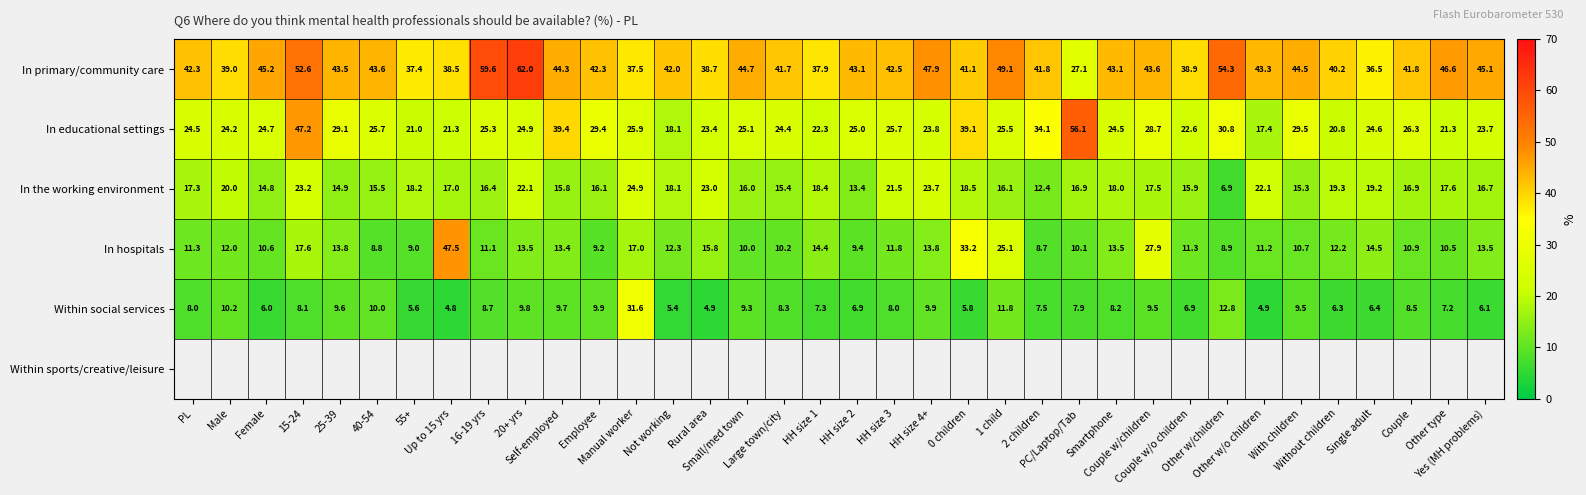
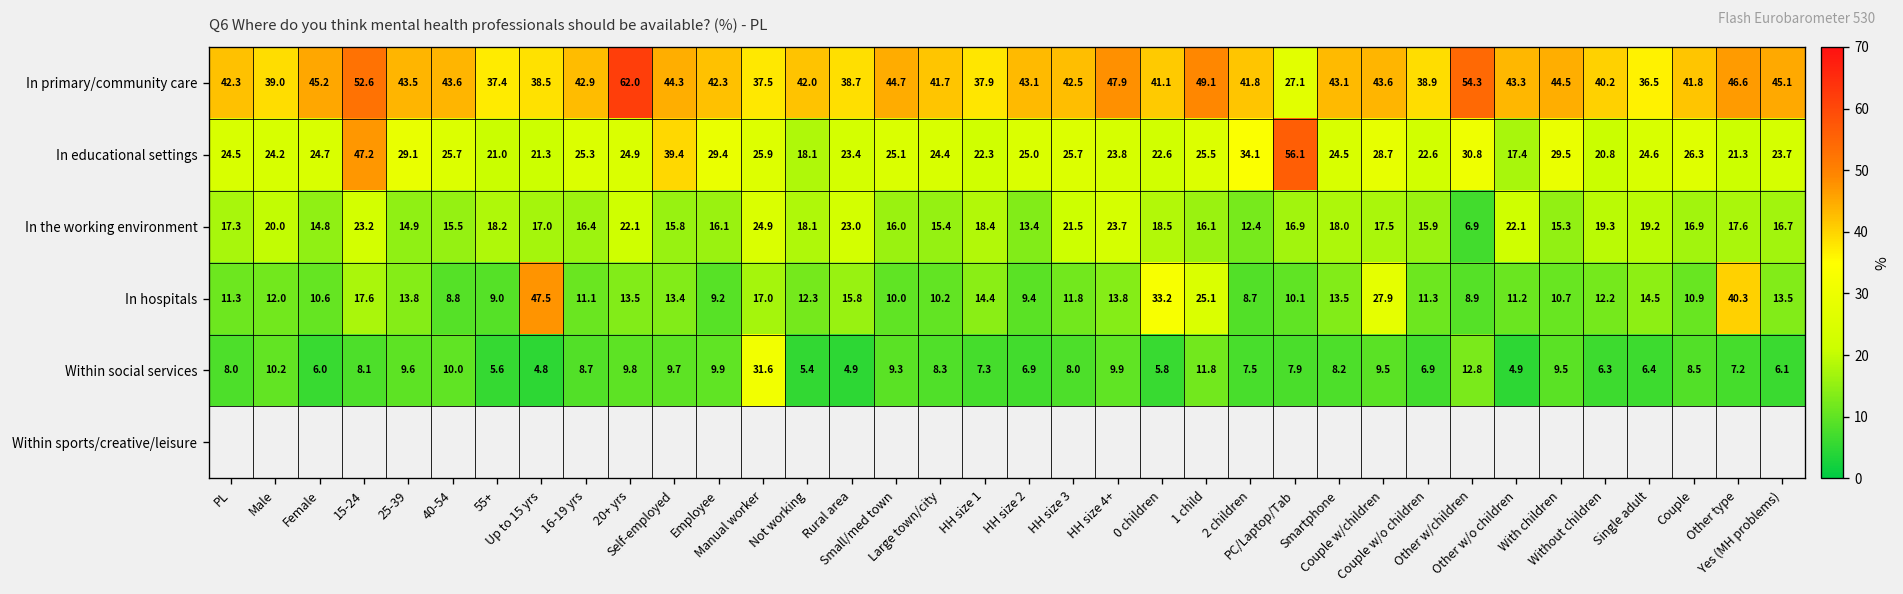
  {
    "In primary/community care": {
      "PL": 42.3,
      "Male": 39.0,
      "Female": 45.2,
      "15-24": 52.6,
      "25-39": 43.5,
      "40-54": 43.6,
      "55+": 37.4,
      "Up to 15 yrs": 38.5,
-     "16-19 yrs": 59.6,
+     "16-19 yrs": 42.9,
      "20+ yrs": 62.0,
      "Self-employed": 44.3,
      "Employee": 42.3,
      "Manual worker": 37.5,
      "Not working": 42.0,
      "Rural area": 38.7,
      "Small/med town": 44.7,
      "Large town/city": 41.7,
      "HH size 1": 37.9,
      "HH size 2": 43.1,
      "HH size 3": 42.5,
      "HH size 4+": 47.9,
      "0 children": 41.1,
      "1 child": 49.1,
      "2 children": 41.8,
      "PC/Laptop/Tab": 27.1,
      "Smartphone": 43.1,
      "Couple w/children": 43.6,
      "Couple w/o children": 38.9,
      "Other w/children": 54.3,
      "Other w/o children": 43.3,
      "With children": 44.5,
      "Without children": 40.2,
      "Single adult": 36.5,
      "Couple": 41.8,
      "Other type": 46.6,
      "Yes (MH problems)": 45.1
    },
    "In educational settings": {
      "PL": 24.5,
      "Male": 24.2,
      "Female": 24.7,
      "15-24": 47.2,
      "25-39": 29.1,
      "40-54": 25.7,
      "55+": 21.0,
      "Up to 15 yrs": 21.3,
      "16-19 yrs": 25.3,
      "20+ yrs": 24.9,
      "Self-employed": 39.4,
      "Employee": 29.4,
      "Manual worker": 25.9,
      "Not working": 18.1,
      "Rural area": 23.4,
      "Small/med town": 25.1,
      "Large town/city": 24.4,
      "HH size 1": 22.3,
      "HH size 2": 25.0,
      "HH size 3": 25.7,
      "HH size 4+": 23.8,
-     "0 children": 39.1,
+     "0 children": 22.6,
      "1 child": 25.5,
      "2 children": 34.1,
      "PC/Laptop/Tab": 56.1,
      "Smartphone": 24.5,
      "Couple w/children": 28.7,
      "Couple w/o children": 22.6,
      "Other w/children": 30.8,
      "Other w/o children": 17.4,
      "With children": 29.5,
      "Without children": 20.8,
      "Single adult": 24.6,
      "Couple": 26.3,
      "Other type": 21.3,
      "Yes (MH problems)": 23.7
    },
    "In the working environment": {
      "PL": 17.3,
      "Male": 20.0,
      "Female": 14.8,
      "15-24": 23.2,
      "25-39": 14.9,
      "40-54": 15.5,
      "55+": 18.2,
      "Up to 15 yrs": 17.0,
      "16-19 yrs": 16.4,
      "20+ yrs": 22.1,
      "Self-employed": 15.8,
      "Employee": 16.1,
      "Manual worker": 24.9,
      "Not working": 18.1,
      "Rural area": 23.0,
      "Small/med town": 16.0,
      "Large town/city": 15.4,
      "HH size 1": 18.4,
      "HH size 2": 13.4,
      "HH size 3": 21.5,
      "HH size 4+": 23.7,
      "0 children": 18.5,
      "1 child": 16.1,
      "2 children": 12.4,
      "PC/Laptop/Tab": 16.9,
      "Smartphone": 18.0,
      "Couple w/children": 17.5,
      "Couple w/o children": 15.9,
      "Other w/children": 6.9,
      "Other w/o children": 22.1,
      "With children": 15.3,
      "Without children": 19.3,
      "Single adult": 19.2,
      "Couple": 16.9,
      "Other type": 17.6,
      "Yes (MH problems)": 16.7
    },
    "In hospitals": {
      "PL": 11.3,
      "Male": 12.0,
      "Female": 10.6,
      "15-24": 17.6,
      "25-39": 13.8,
      "40-54": 8.8,
      "55+": 9.0,
      "Up to 15 yrs": 47.5,
      "16-19 yrs": 11.1,
      "20+ yrs": 13.5,
      "Self-employed": 13.4,
      "Employee": 9.2,
      "Manual worker": 17.0,
      "Not working": 12.3,
      "Rural area": 15.8,
      "Small/med town": 10.0,
      "Large town/city": 10.2,
      "HH size 1": 14.4,
      "HH size 2": 9.4,
      "HH size 3": 11.8,
      "HH size 4+": 13.8,
      "0 children": 33.2,
      "1 child": 25.1,
      "2 children": 8.7,
      "PC/Laptop/Tab": 10.1,
      "Smartphone": 13.5,
      "Couple w/children": 27.9,
      "Couple w/o children": 11.3,
      "Other w/children": 8.9,
      "Other w/o children": 11.2,
      "With children": 10.7,
      "Without children": 12.2,
      "Single adult": 14.5,
      "Couple": 10.9,
-     "Other type": 10.5,
+     "Other type": 40.3,
      "Yes (MH problems)": 13.5
    },
    "Within social services": {
      "PL": 8.0,
      "Male": 10.2,
      "Female": 6.0,
      "15-24": 8.1,
      "25-39": 9.6,
      "40-54": 10.0,
      "55+": 5.6,
      "Up to 15 yrs": 4.8,
      "16-19 yrs": 8.7,
      "20+ yrs": 9.8,
      "Self-employed": 9.7,
      "Employee": 9.9,
      "Manual worker": 31.6,
      "Not working": 5.4,
      "Rural area": 4.9,
      "Small/med town": 9.3,
      "Large town/city": 8.3,
      "HH size 1": 7.3,
      "HH size 2": 6.9,
      "HH size 3": 8.0,
      "HH size 4+": 9.9,
      "0 children": 5.8,
      "1 child": 11.8,
      "2 children": 7.5,
      "PC/Laptop/Tab": 7.9,
      "Smartphone": 8.2,
      "Couple w/children": 9.5,
      "Couple w/o children": 6.9,
      "Other w/children": 12.8,
      "Other w/o children": 4.9,
      "With children": 9.5,
      "Without children": 6.3,
      "Single adult": 6.4,
      "Couple": 8.5,
      "Other type": 7.2,
      "Yes (MH problems)": 6.1
    }
  }
